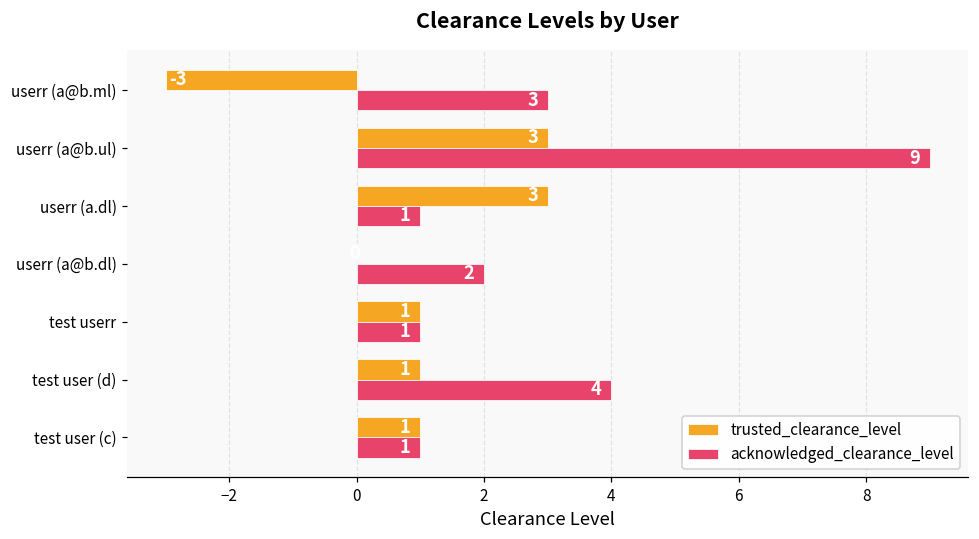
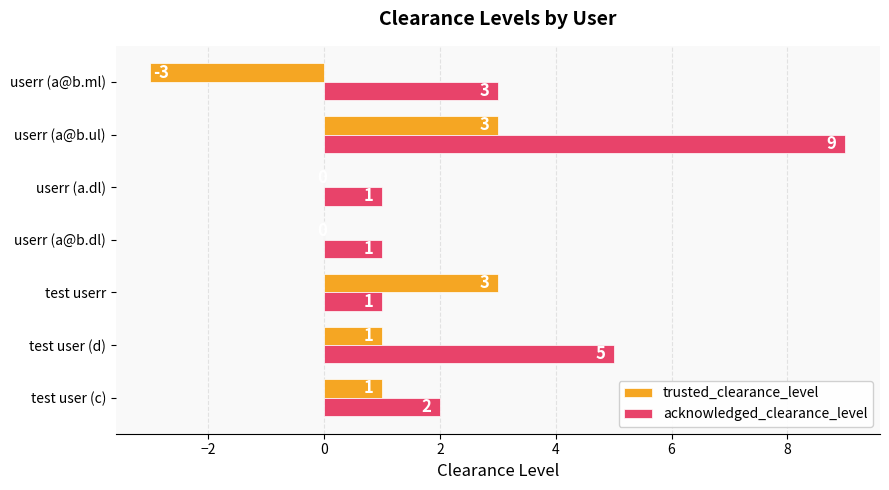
  {
    "trusted_clearance_level": {
      "userr (a@b.ml)": -3,
      "userr (a@b.ul)": 3,
-     "userr (a.dl)": 3,
-     "test userr": 1,
+     "userr (a.dl)": 0,
+     "test userr": 3,
      "test user (d)": 1,
      "test user (c)": 1
    },
    "acknowledged_clearance_level": {
      "userr (a@b.ml)": 3,
      "userr (a@b.ul)": 9,
      "userr (a.dl)": 1,
-     "userr (a@b.dl)": 2,
+     "userr (a@b.dl)": 1,
      "test userr": 1,
-     "test user (d)": 4,
-     "test user (c)": 1
+     "test user (d)": 5,
+     "test user (c)": 2
    }
  }
